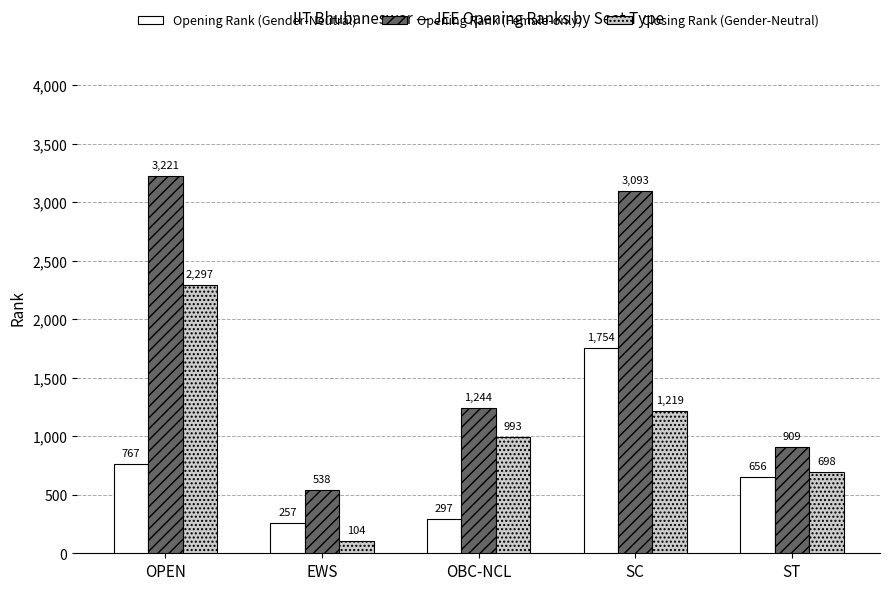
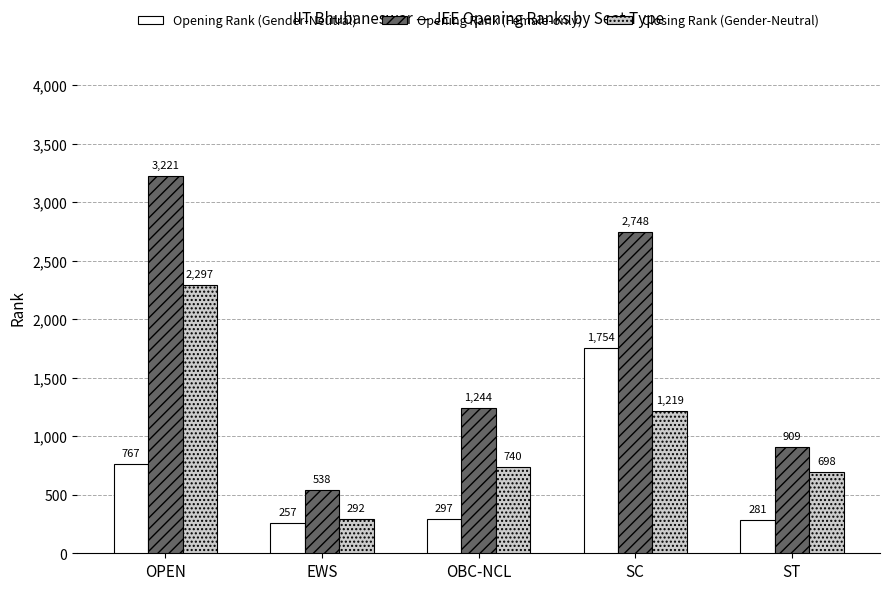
  {
    "Opening Rank (Gender-Neutral)": {
      "OPEN": "767",
      "EWS": "257",
      "OBC-NCL": "297",
      "SC": "1,754",
-     "ST": "656"
+     "ST": "281"
    },
    "Opening Rank (Female-only)": {
      "OPEN": "3,221",
      "EWS": "538",
      "OBC-NCL": "1,244",
-     "SC": "3,093",
+     "SC": "2,748",
      "ST": "909"
    },
    "Closing Rank (Gender-Neutral)": {
      "OPEN": "2,297",
-     "EWS": "104",
-     "OBC-NCL": "993",
+     "EWS": "292",
+     "OBC-NCL": "740",
      "SC": "1,219",
      "ST": "698"
    }
  }
